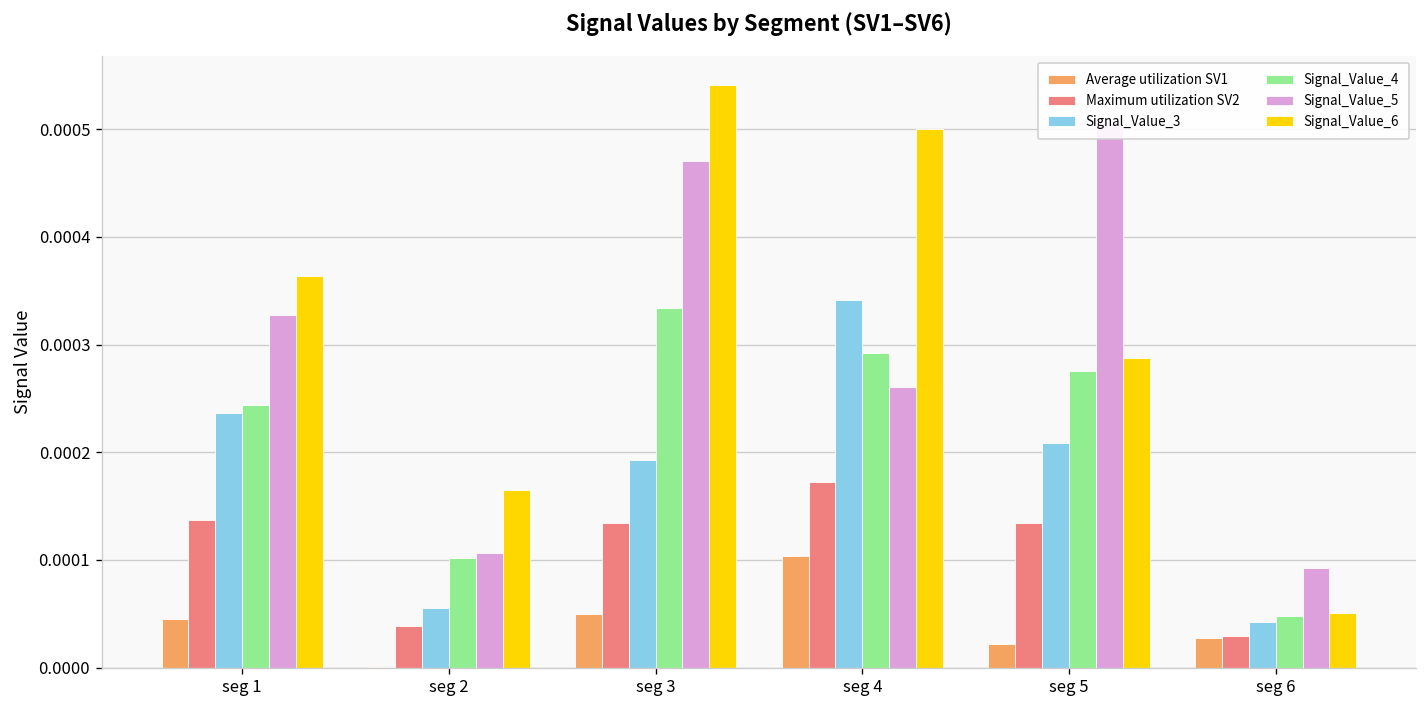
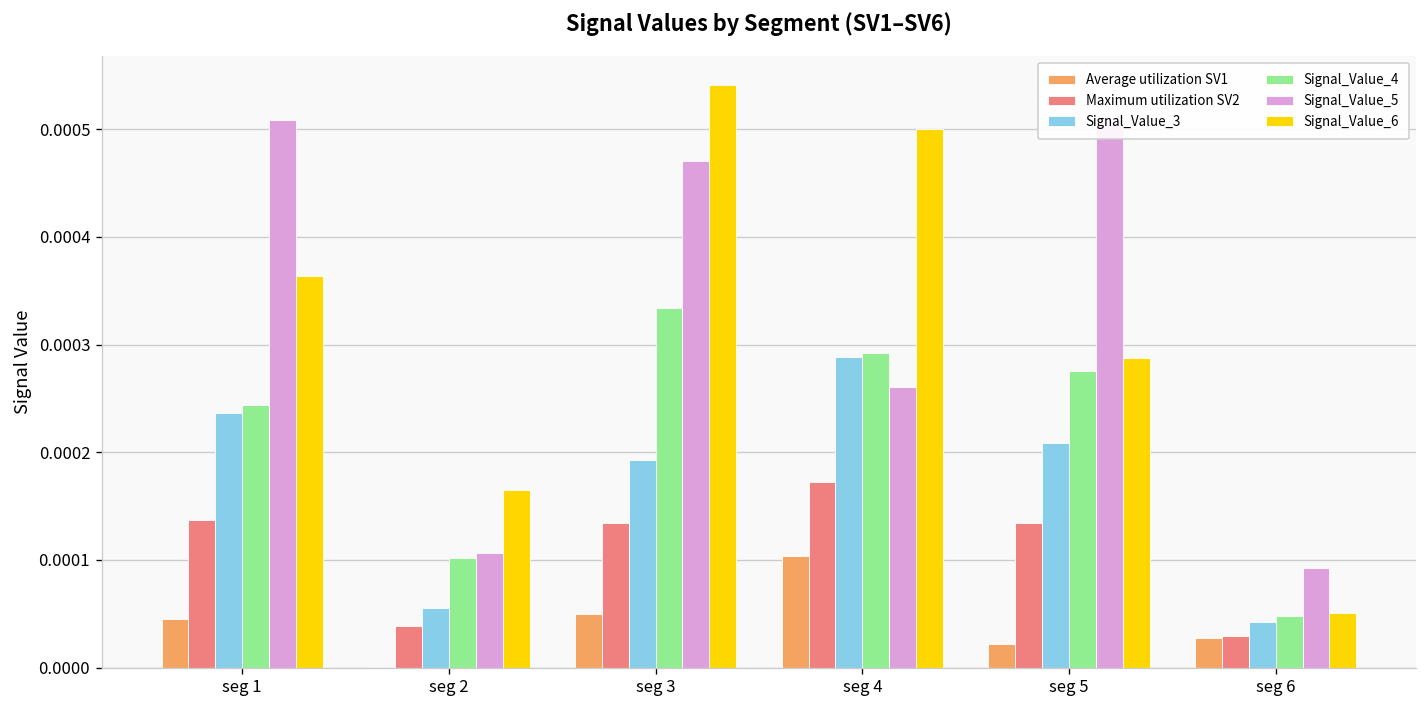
  {
    "Signal_Value_3": {
      "seg 1": 0.00024,
      "seg 2": 0.00006,
      "seg 3": 0.00019,
-     "seg 4": 0.00034,
+     "seg 4": 0.00029,
      "seg 5": 0.00021,
      "seg 6": 0.00004
    },
    "Signal_Value_4": {
      "seg 1": 0.00024,
      "seg 2": 0.00010,
      "seg 3": 0.00033,
      "seg 4": 0.00029,
      "seg 5": 0.00028,
      "seg 6": 0.00005
    },
    "Signal_Value_5": {
-     "seg 1": 0.00033,
+     "seg 1": 0.00051,
      "seg 2": 0.00011,
      "seg 3": 0.00047,
      "seg 4": 0.00026,
      "seg 6": 0.00009
    },
    "Signal_Value_6": {
      "seg 1": 0.00036,
      "seg 2": 0.00016,
      "seg 3": 0.00054,
      "seg 4": 0.00050,
      "seg 5": 0.00029,
      "seg 6": 0.00005
    }
  }
